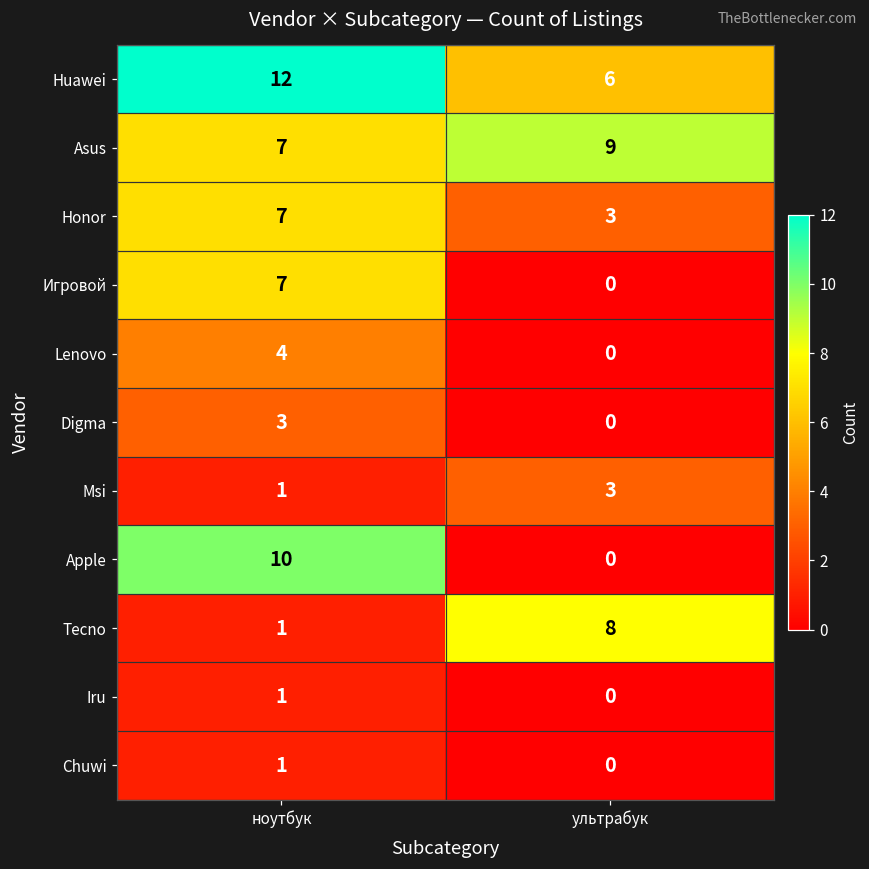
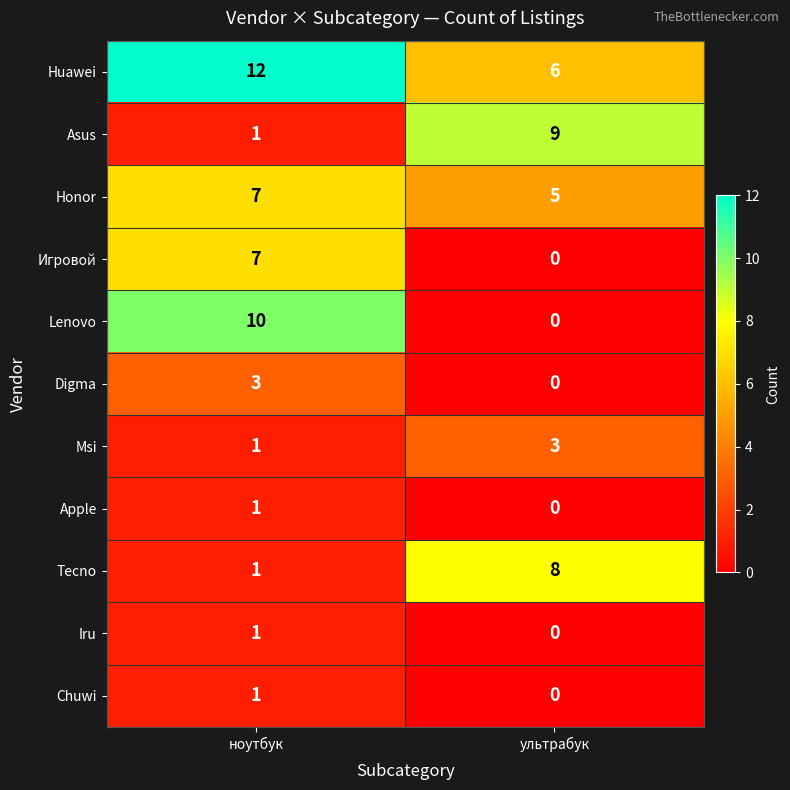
  {
    "Huawei": {
      "ноутбук": 12,
      "ультрабук": 6
    },
    "Asus": {
-     "ноутбук": 7,
+     "ноутбук": 1,
      "ультрабук": 9
    },
    "Honor": {
      "ноутбук": 7,
-     "ультрабук": 3
+     "ультрабук": 5
    },
    "Игровой": {
      "ноутбук": 7,
      "ультрабук": 0
    },
    "Lenovo": {
-     "ноутбук": 4,
+     "ноутбук": 10,
      "ультрабук": 0
    },
    "Digma": {
      "ноутбук": 3,
      "ультрабук": 0
    },
    "Msi": {
      "ноутбук": 1,
      "ультрабук": 3
    },
    "Apple": {
-     "ноутбук": 10,
+     "ноутбук": 1,
      "ультрабук": 0
    },
    "Tecno": {
      "ноутбук": 1,
      "ультрабук": 8
    },
    "Iru": {
      "ноутбук": 1,
      "ультрабук": 0
    },
    "Chuwi": {
      "ноутбук": 1,
      "ультрабук": 0
    }
  }
